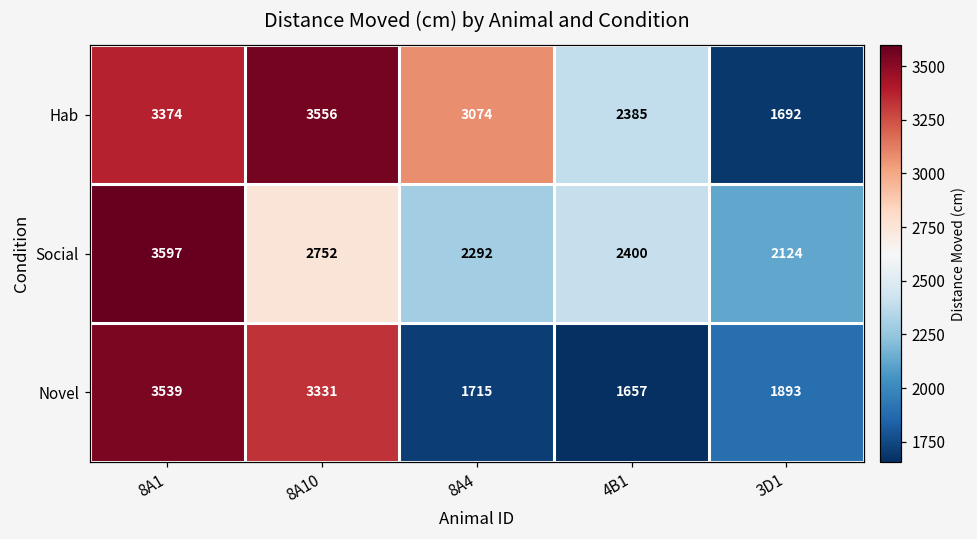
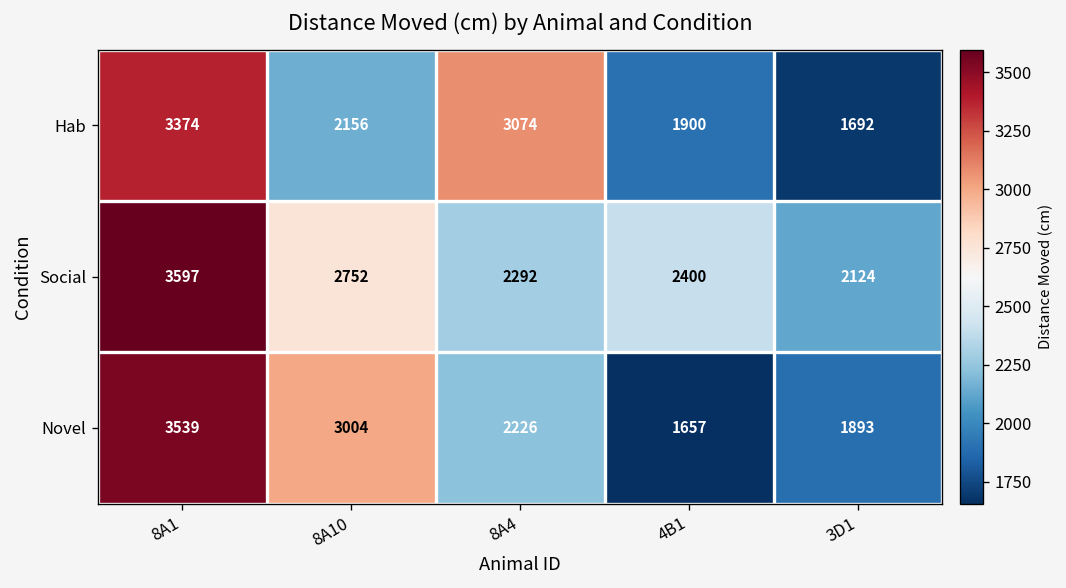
  {
    "Hab": {
      "8A1": 3374,
-     "8A10": 3556,
+     "8A10": 2156,
      "8A4": 3074,
-     "4B1": 2385,
+     "4B1": 1900,
      "3D1": 1692
    },
    "Social": {
      "8A1": 3597,
      "8A10": 2752,
      "8A4": 2292,
      "4B1": 2400,
      "3D1": 2124
    },
    "Novel": {
      "8A1": 3539,
-     "8A10": 3331,
-     "8A4": 1715,
+     "8A10": 3004,
+     "8A4": 2226,
      "4B1": 1657,
      "3D1": 1893
    }
  }
